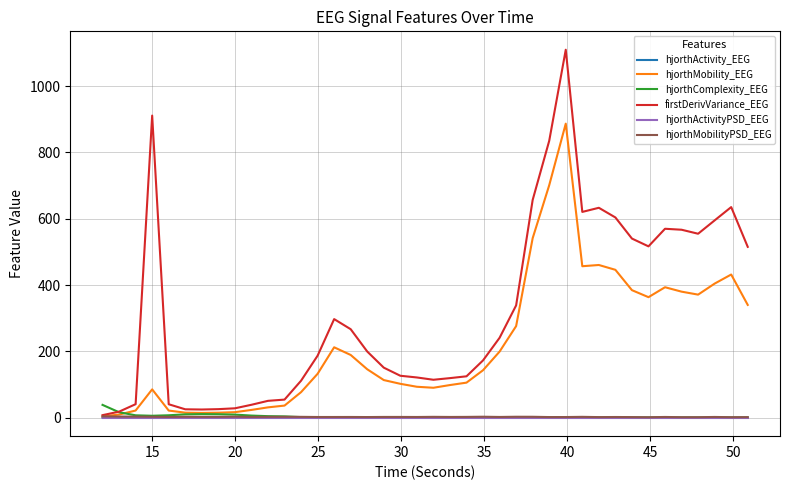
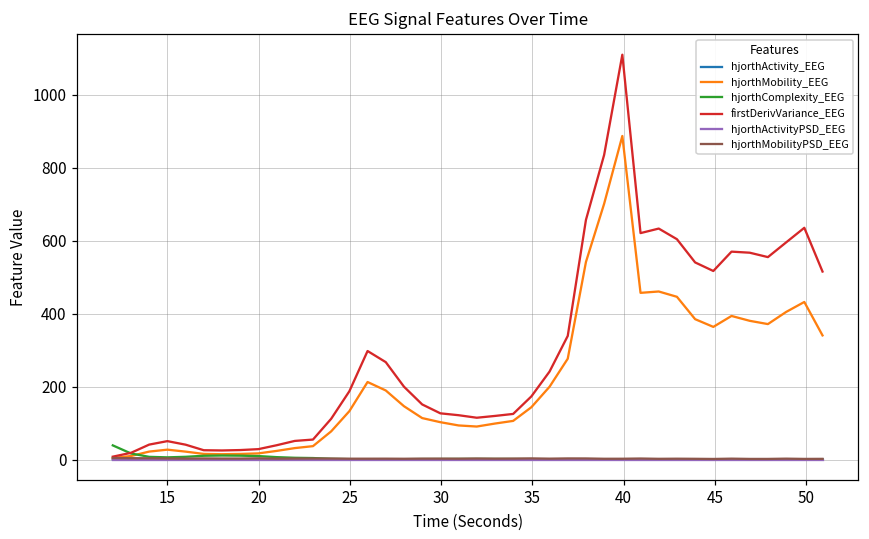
  {
    "hjorthMobility_EEG": {
-     "15": 90
+     "15": 30
    },
    "firstDerivVariance_EEG": {
-     "15": 910,
+     "15": 50,
      "20": 30
    }
  }
